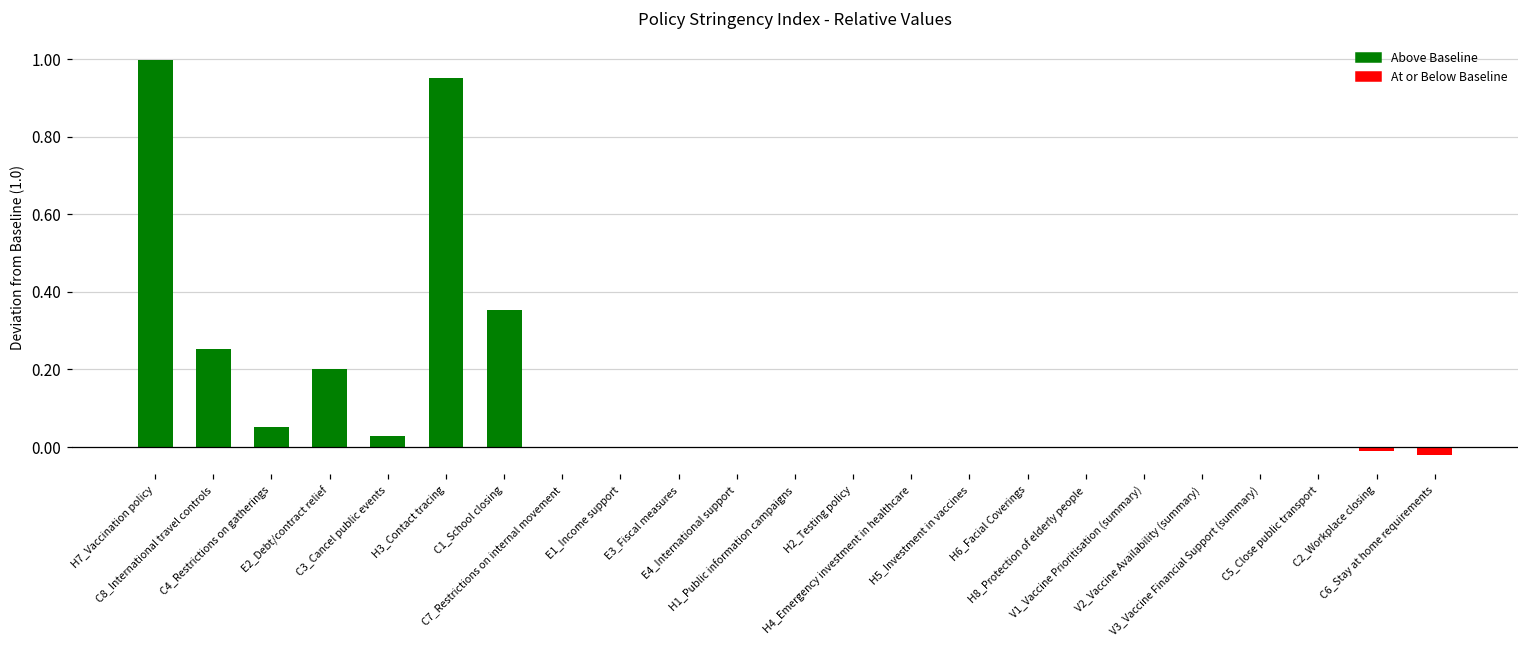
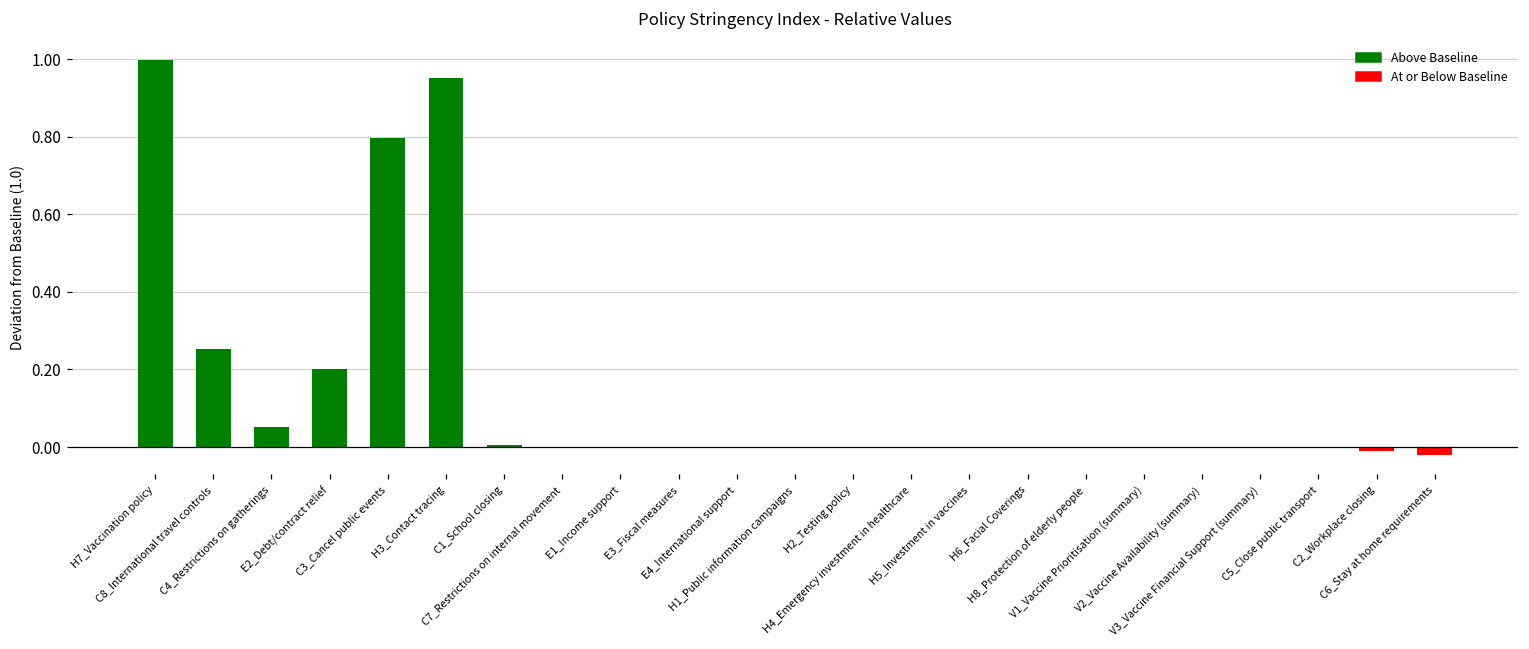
  {
    "H7_Vaccination policy": 1.00,
    "C8_International travel controls": 0.25,
    "C4_Restrictions on gatherings": 0.05,
    "E2_Debt/contract relief": 0.20,
-   "C3_Cancel public events": 0.03,
+   "C3_Cancel public events": 0.80,
    "H3_Contact tracing": 0.95,
-   "C1_School closing": 0.35,
+   "C1_School closing": 0.01,
    "C7_Restrictions on internal movement": 0.00,
    "E1_Income support": 0.00,
    "E3_Fiscal measures": 0.00,
    "E4_International support": 0.00,
    "H1_Public information campaigns": 0.00,
    "H2_Testing policy": 0.00,
    "H4_Emergency investment in healthcare": 0.00,
    "H5_Investment in vaccines": 0.00,
    "H6_Facial Coverings": 0.00,
    "H8_Protection of elderly people": 0.00,
    "V1_Vaccine Prioritisation (summary)": 0.00,
    "V2_Vaccine Availability (summary)": 0.00,
    "V3_Vaccine Financial Support (summary)": 0.00,
    "C2_Workplace closing": -0.01,
    "C6_Stay at home requirements": -0.02
  }
